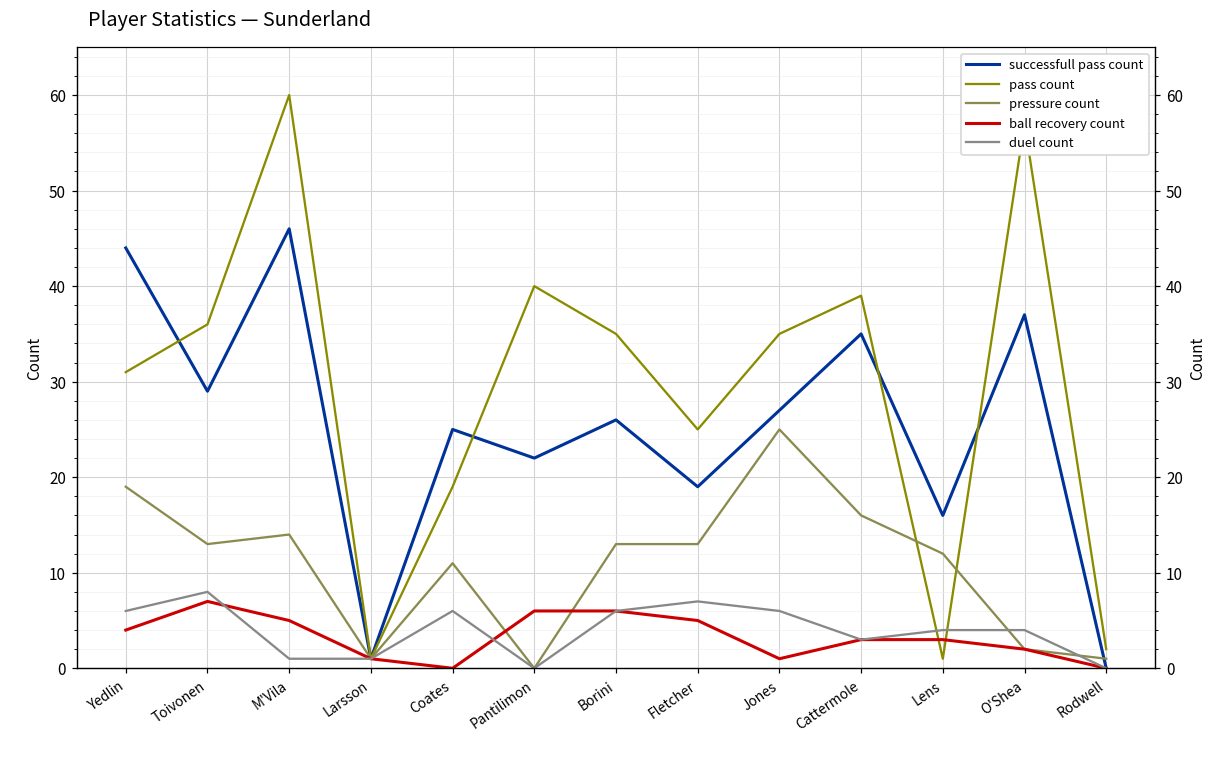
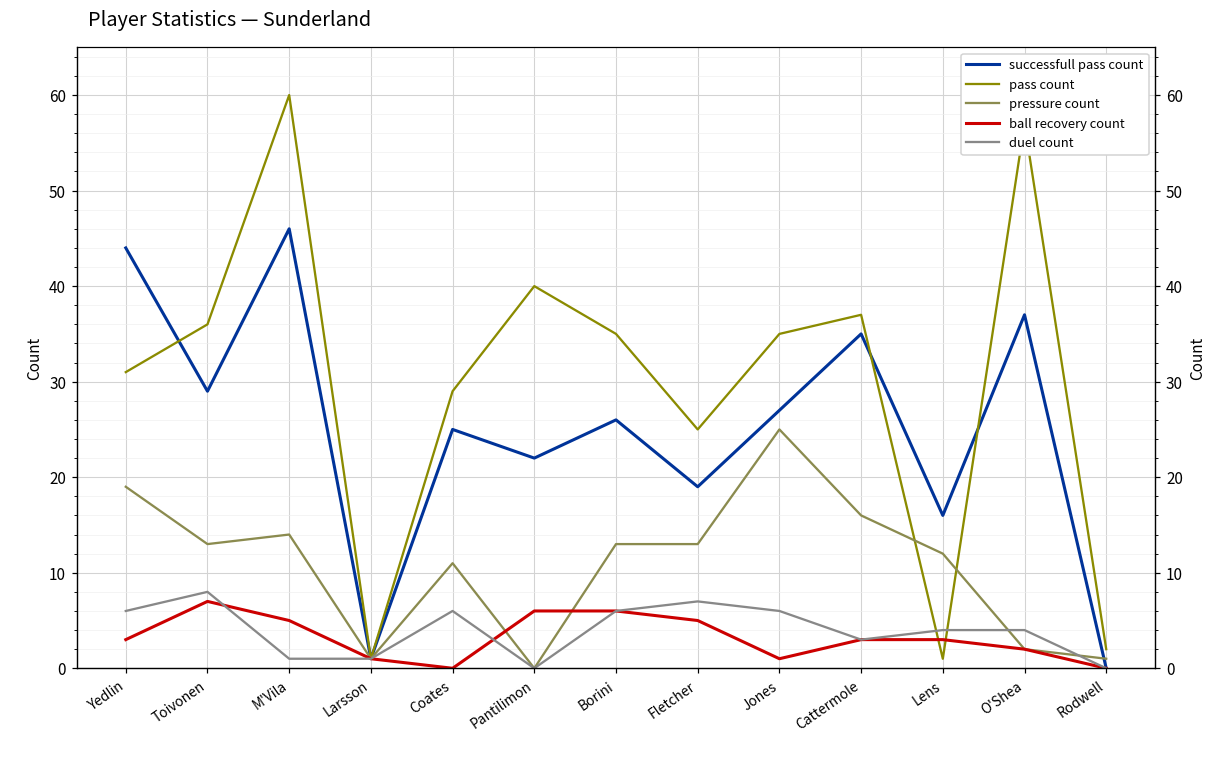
  {
    "successfull pass count": {
      "Yedlin": 44,
      "Toivonen": 29,
      "M'Vila": 46,
      "Coates": 25,
      "Pantilimon": 22,
      "Borini": 26,
      "Fletcher": 19,
      "Jones": 27,
      "Cattermole": 35,
      "Lens": 16,
      "O'Shea": 37
    },
    "pass count": {
      "Yedlin": 31,
      "Toivonen": 36,
      "M'Vila": 60,
-     "Coates": 19,
+     "Coates": 29,
      "Pantilimon": 40,
      "Borini": 35,
      "Fletcher": 25,
      "Jones": 35,
-     "Cattermole": 39,
+     "Cattermole": 37,
      "Lens": 1,
      "Rodwell": 2
    },
    "ball recovery count": {
-     "Yedlin": 4,
+     "Yedlin": 3,
      "Toivonen": 7,
      "M'Vila": 5,
      "Coates": 0,
      "Pantilimon": 6,
      "Fletcher": 5,
      "Jones": 1,
      "Lens": 3
    }
  }
